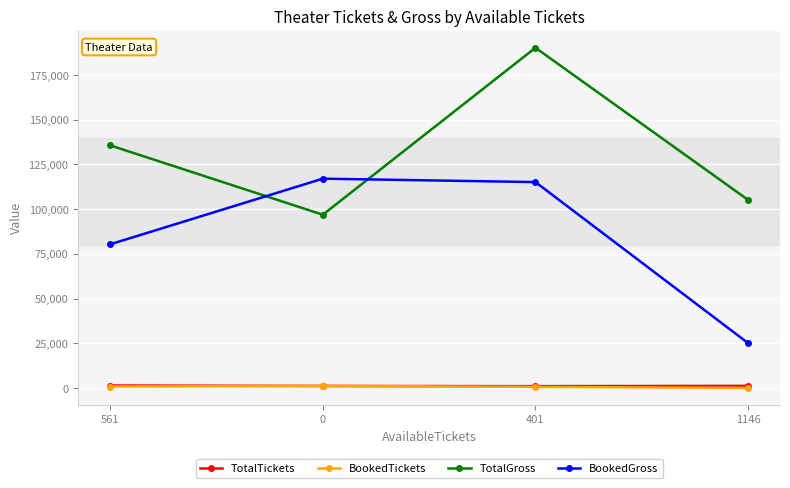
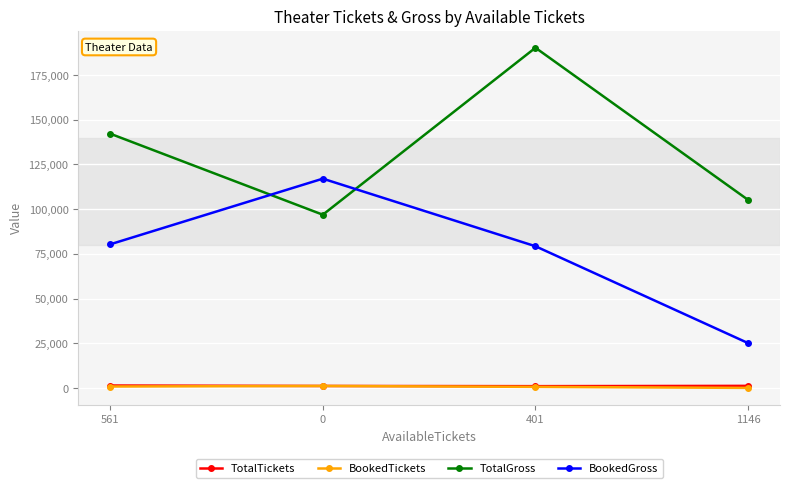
  {
    "TotalGross": {
-     "561": "136,000",
+     "561": "142,000",
      "0": "97,000",
      "401": "190,000",
      "1146": "105,000"
    },
    "BookedGross": {
      "561": "80,000",
      "0": "117,000",
-     "401": "115,000",
+     "401": "79,000",
      "1146": "25,000"
    }
  }
